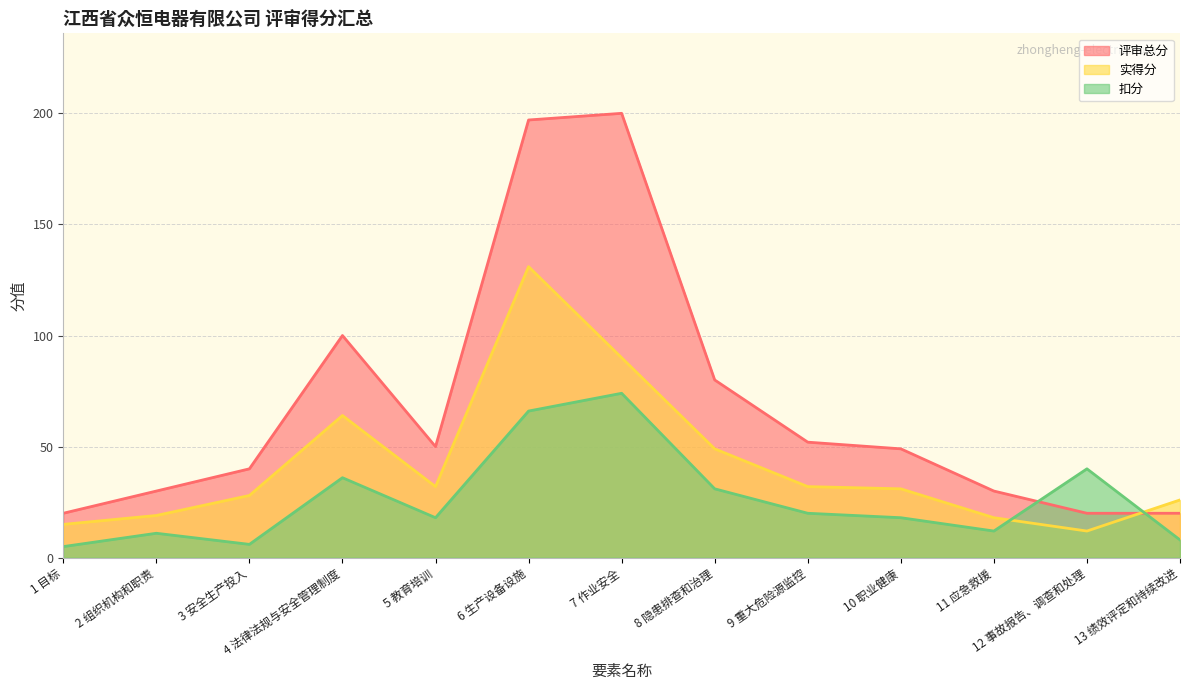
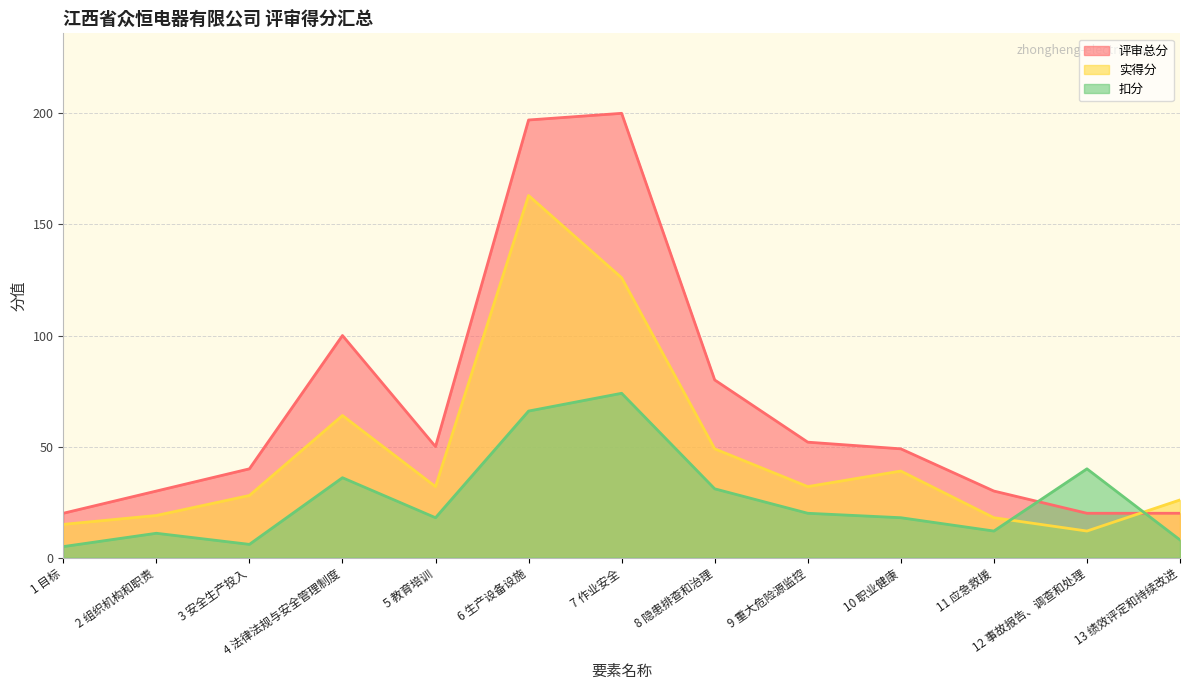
  {
    "评审总分": {
      "1 目标": 20,
      "2 组织机构和职责": 30,
      "3 安全生产投入": 40,
      "4 法律法规与安全管理制度": 100,
      "5 教育培训": 50,
      "6 生产设备设施": 197,
      "7 作业安全": 200,
      "8 隐患排查和治理": 80,
      "9 重大危险源监控": 52,
      "10 职业健康": 49,
      "11 应急救援": 30,
      "12 事故报告、调查和处理": 20,
      "13 绩效评定和持续改进": 20
    },
    "实得分": {
      "1 目标": 15,
      "2 组织机构和职责": 19,
      "3 安全生产投入": 28,
      "4 法律法规与安全管理制度": 64,
      "5 教育培训": 32,
-     "6 生产设备设施": 131,
-     "7 作业安全": 90,
+     "6 生产设备设施": 163,
+     "7 作业安全": 126,
      "8 隐患排查和治理": 49,
      "9 重大危险源监控": 32,
-     "10 职业健康": 31,
+     "10 职业健康": 39,
      "11 应急救援": 18,
      "12 事故报告、调查和处理": 12,
      "13 绩效评定和持续改进": 26
    },
    "扣分": {
      "1 目标": 5,
      "2 组织机构和职责": 11,
      "3 安全生产投入": 6,
      "4 法律法规与安全管理制度": 36,
      "5 教育培训": 18,
      "6 生产设备设施": 66,
      "7 作业安全": 74,
      "8 隐患排查和治理": 31,
      "9 重大危险源监控": 20,
      "10 职业健康": 18,
      "11 应急救援": 12,
      "12 事故报告、调查和处理": 40,
      "13 绩效评定和持续改进": 8
    }
  }
